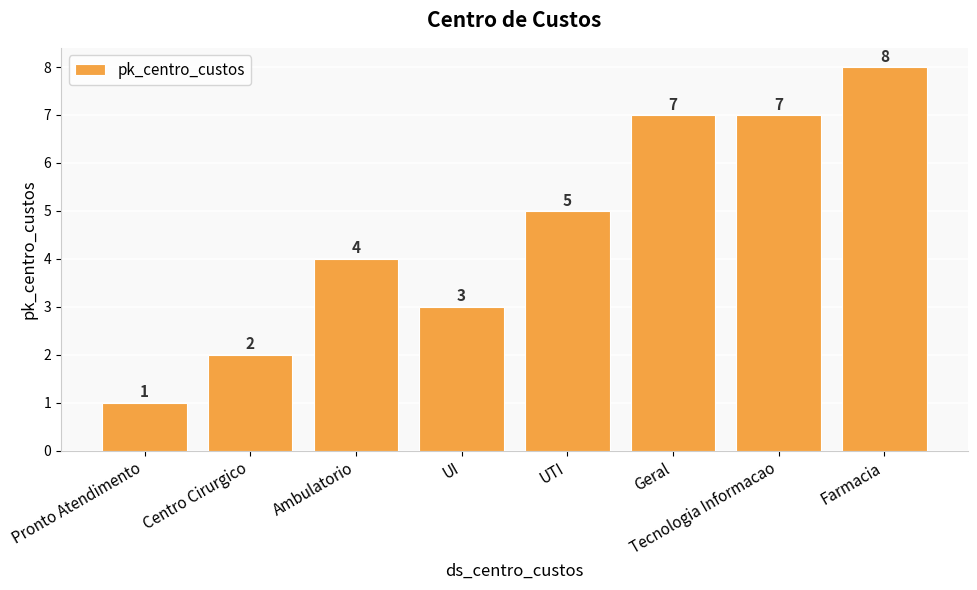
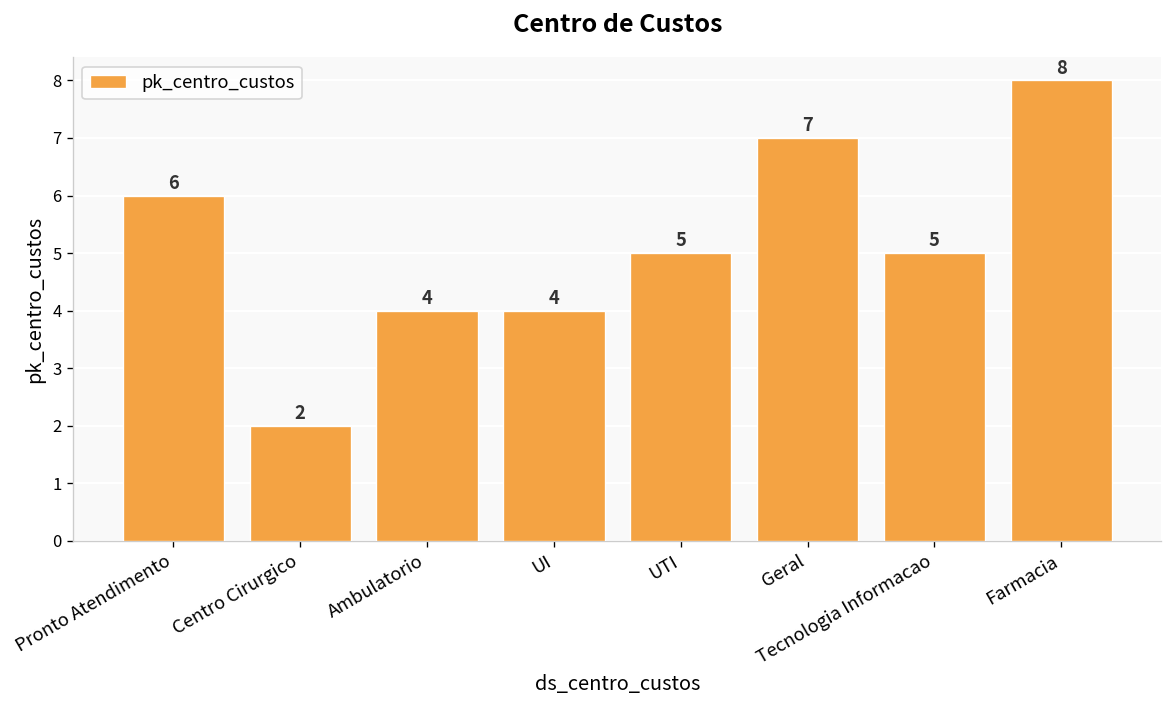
  {
-   "Pronto Atendimento": 1,
+   "Pronto Atendimento": 6,
    "Centro Cirurgico": 2,
    "Ambulatorio": 4,
-   "UI": 3,
+   "UI": 4,
    "UTI": 5,
    "Geral": 7,
-   "Tecnologia Informacao": 7,
+   "Tecnologia Informacao": 5,
    "Farmacia": 8
  }
